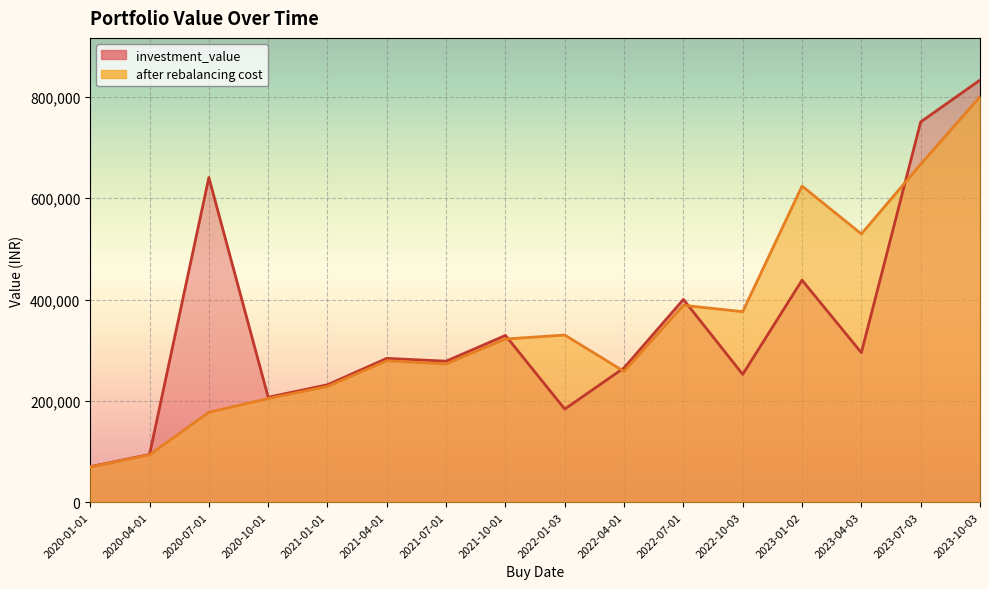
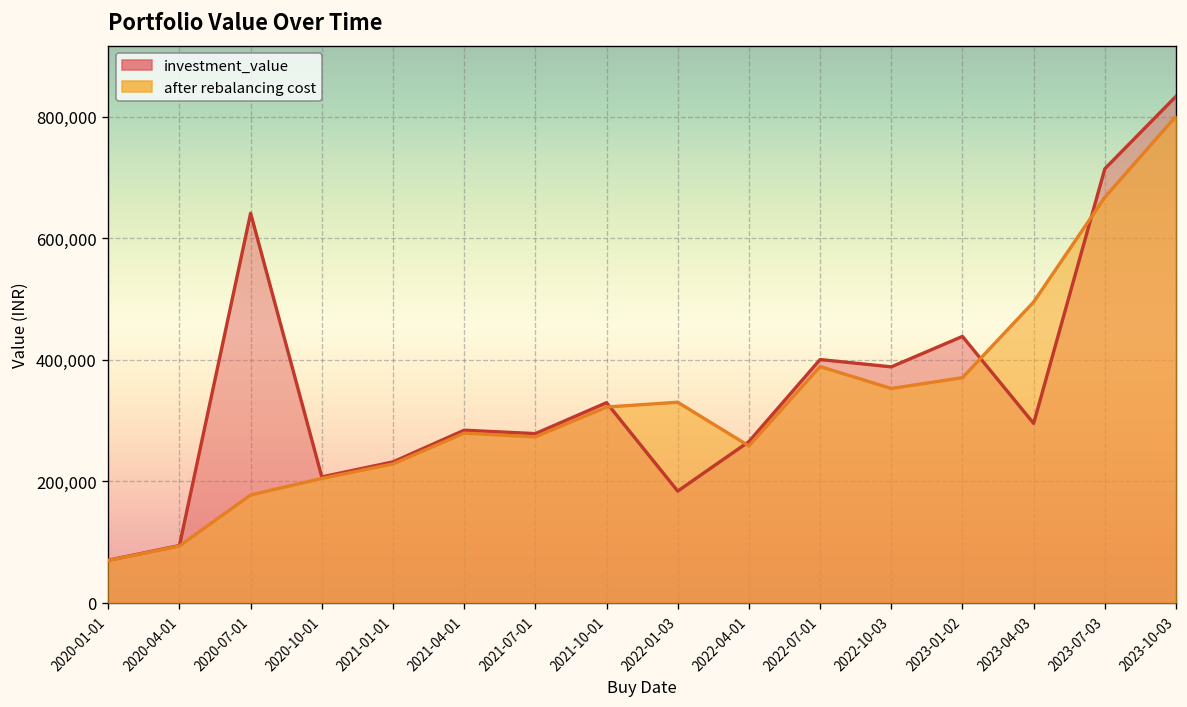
  {
    "investment_value": {
      "2020-07-01": "640,000",
      "2021-07-01": "280,000",
      "2021-10-01": "330,000",
      "2022-01-03": "180,000",
      "2022-04-01": "270,000",
      "2022-07-01": "400,000",
-     "2022-10-03": "250,000",
+     "2022-10-03": "390,000",
      "2023-01-02": "440,000",
      "2023-04-03": "300,000",
-     "2023-07-03": "750,000",
+     "2023-07-03": "710,000",
      "2023-10-03": "830,000"
    },
    "after rebalancing cost": {
      "2020-07-01": "180,000",
      "2021-07-01": "270,000",
      "2021-10-01": "320,000",
      "2022-01-03": "330,000",
      "2022-04-01": "260,000",
      "2022-07-01": "390,000",
-     "2022-10-03": "380,000",
-     "2023-01-02": "620,000",
-     "2023-04-03": "530,000",
+     "2022-10-03": "350,000",
+     "2023-01-02": "370,000",
+     "2023-04-03": "490,000",
      "2023-07-03": "670,000",
      "2023-10-03": "800,000"
    }
  }
